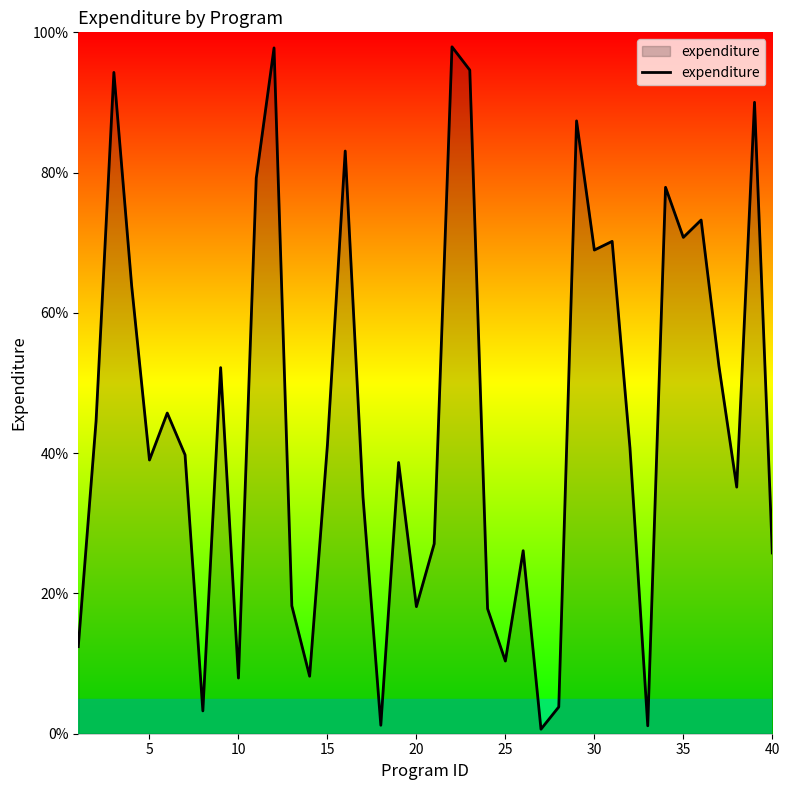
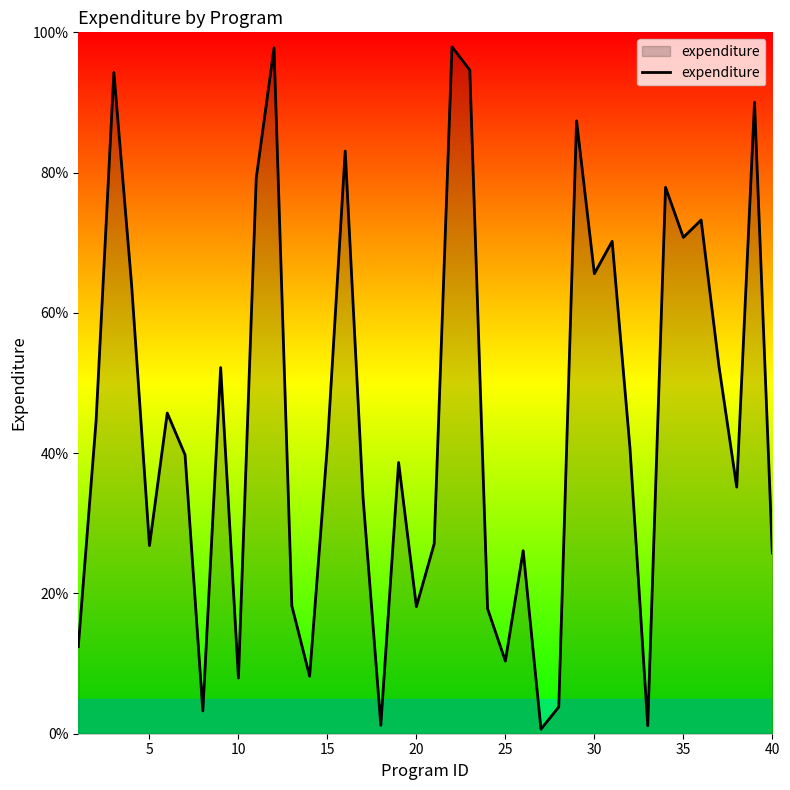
  {
-   "5": "39%",
+   "5": "27%",
    "10": "8%",
    "15": "41%",
    "20": "18%",
    "25": "10%",
-   "30": "69%",
+   "30": "66%",
    "35": "71%",
    "40": "26%"
  }
